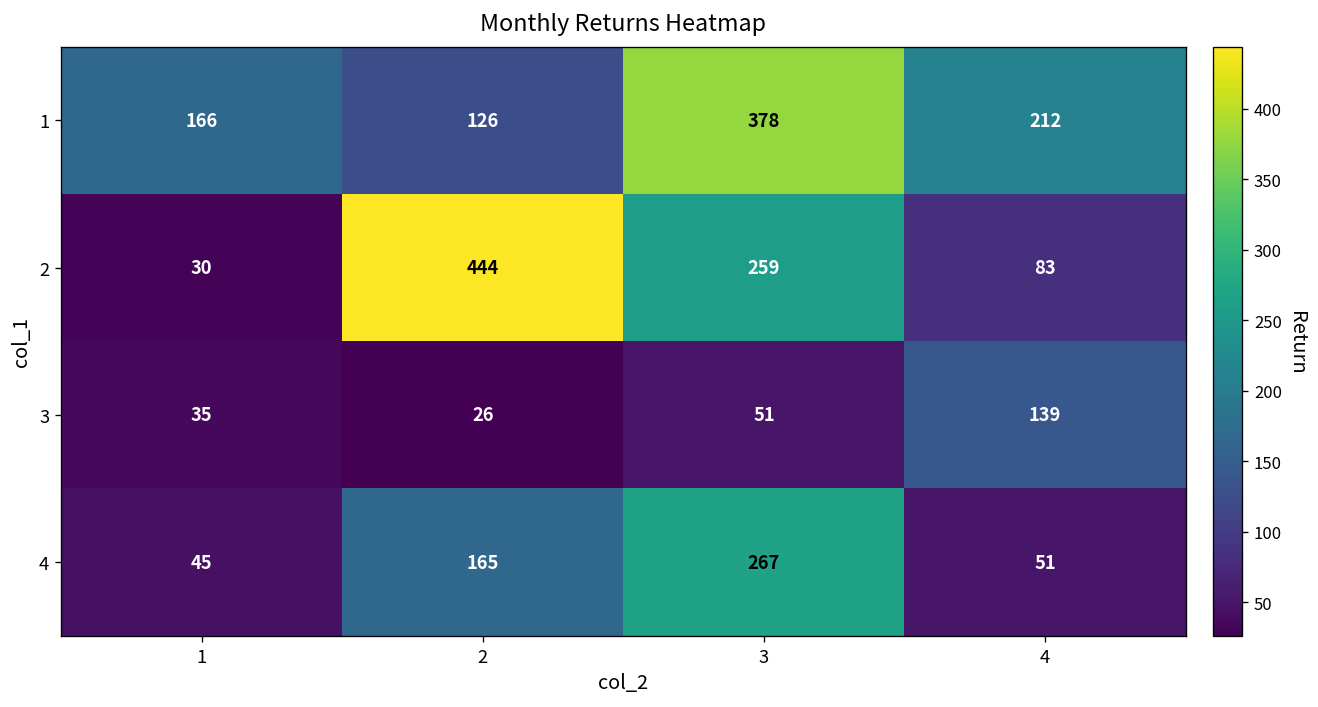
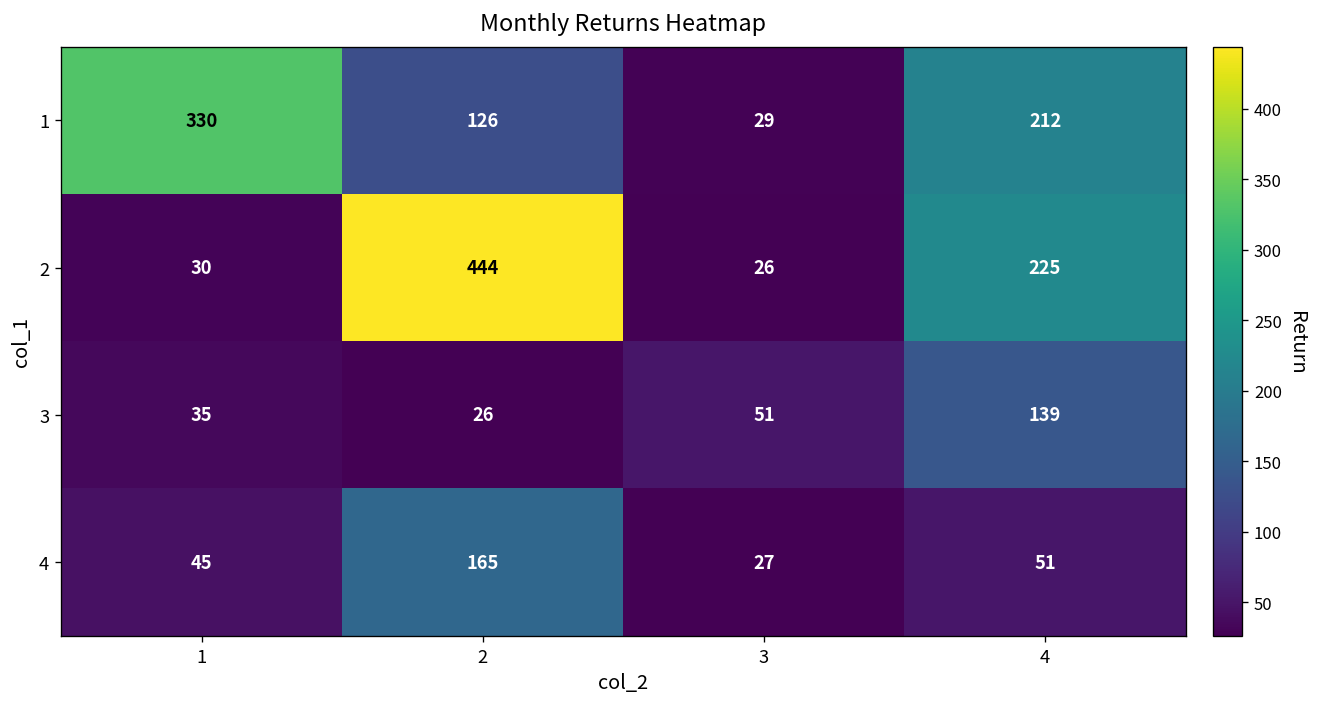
  {
    "1": {
-     "1": 166,
+     "1": 330,
      "2": 126,
-     "3": 378,
+     "3": 29,
      "4": 212
    },
    "2": {
      "1": 30,
      "2": 444,
-     "3": 259,
-     "4": 83
+     "3": 26,
+     "4": 225
    },
    "3": {
      "1": 35,
      "2": 26,
      "3": 51,
      "4": 139
    },
    "4": {
      "1": 45,
      "2": 165,
-     "3": 267,
+     "3": 27,
      "4": 51
    }
  }
